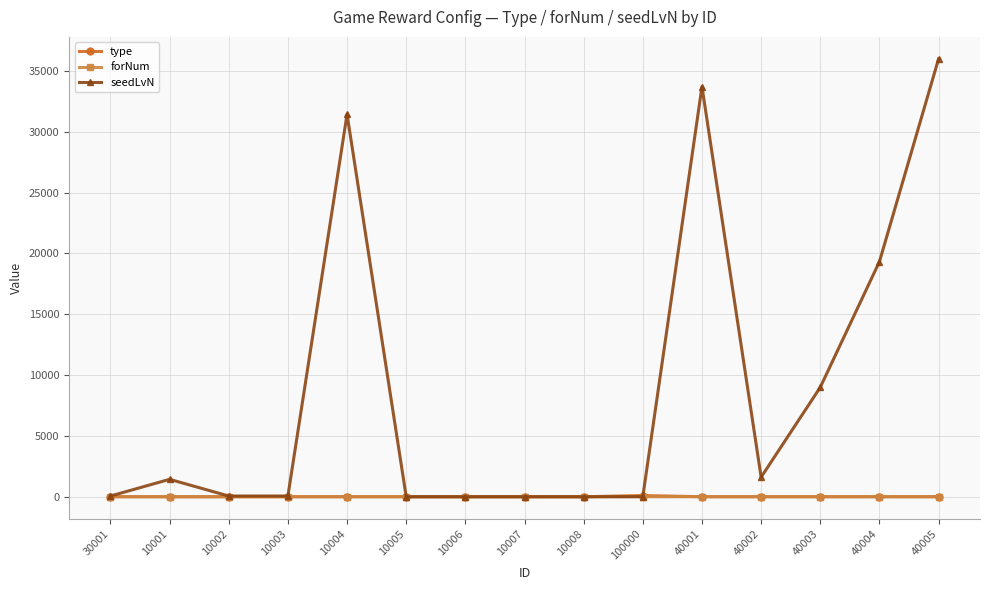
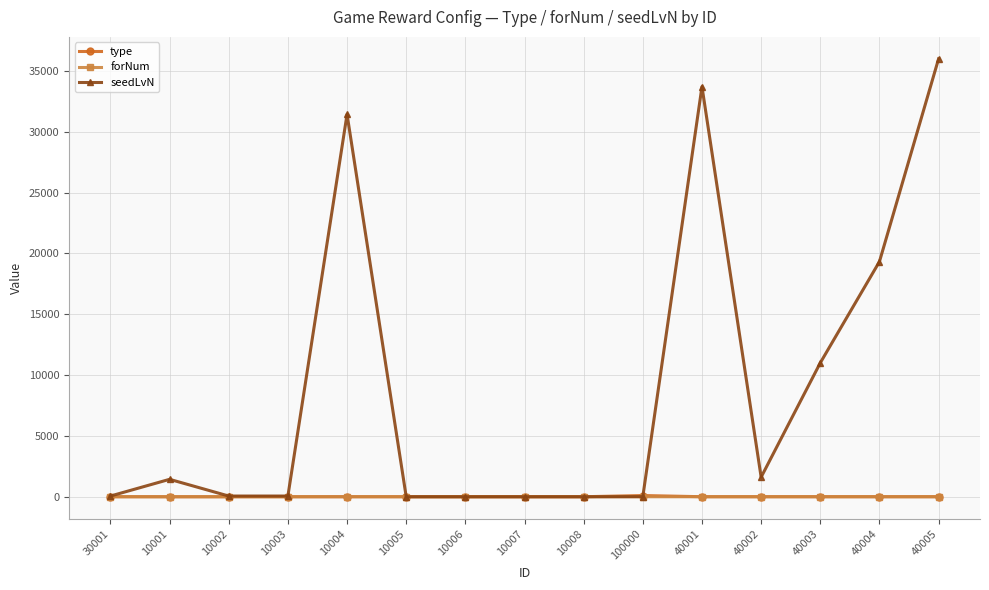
  {
    "seedLvN": {
      "10001": 1400,
      "10004": 31400,
      "40001": 33700,
      "40002": 1600,
-     "40003": 9000,
+     "40003": 11000,
      "40004": 19300,
      "40005": 36000
    }
  }
